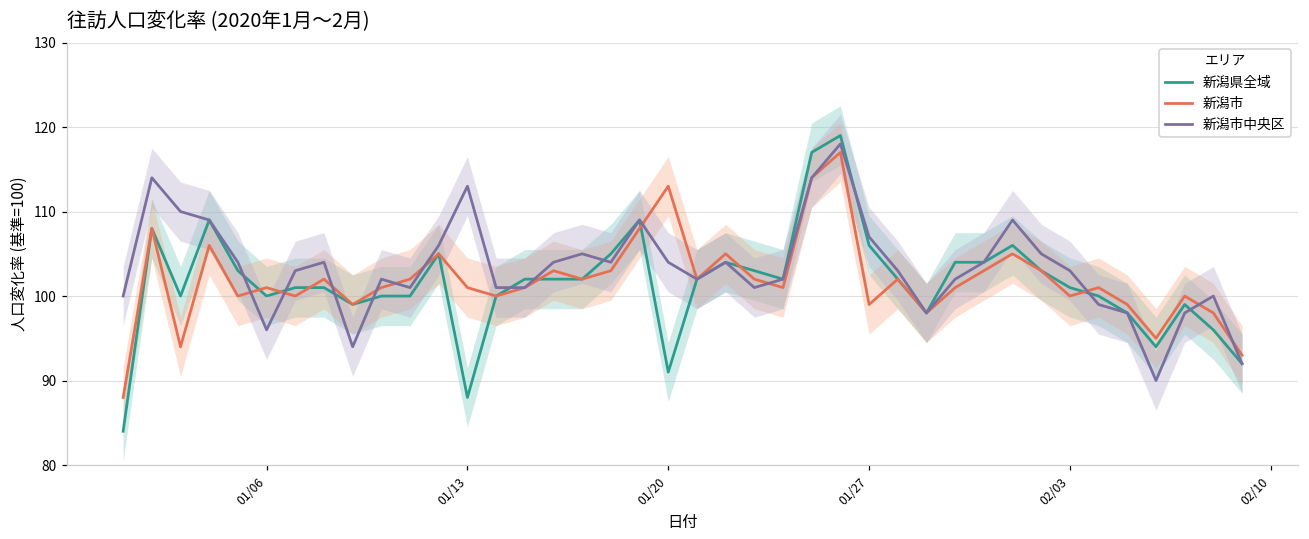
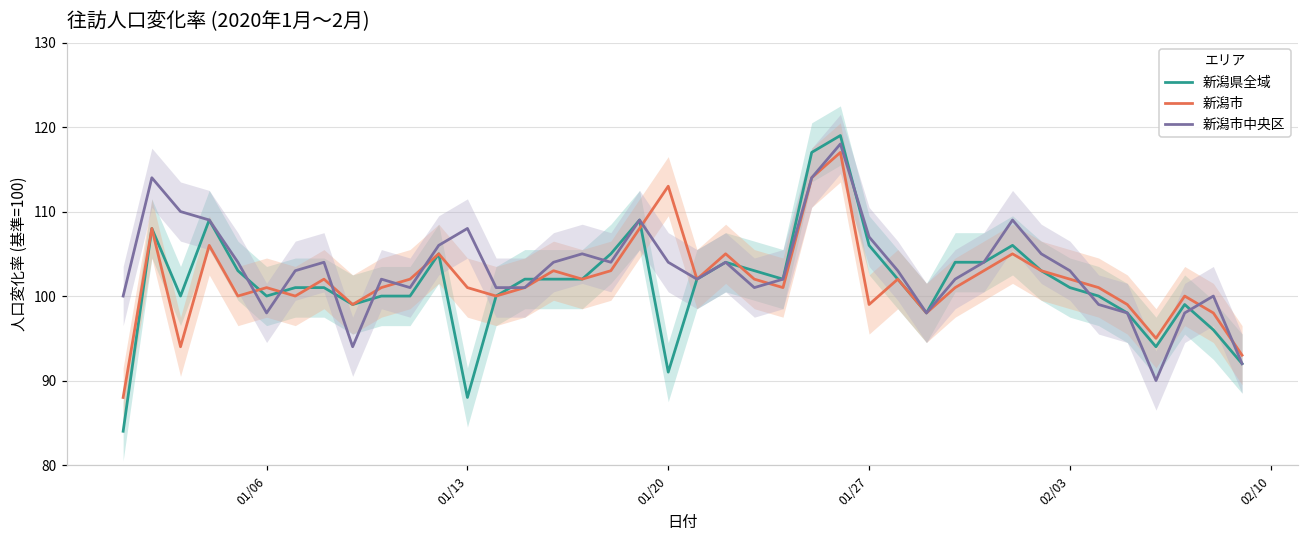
  {
    "新潟県全域": {
      "01/06": 100,
      "01/13": 88,
      "01/20": 91,
      "01/27": 106,
      "02/03": 101
    },
    "新潟市": {
      "01/06": 101,
      "01/13": 101,
      "01/20": 113,
      "01/27": 99,
-     "02/03": 100
+     "02/03": 102
    },
    "新潟市中央区": {
-     "01/06": 96,
-     "01/13": 113,
+     "01/06": 98,
+     "01/13": 108,
      "01/20": 104,
      "01/27": 107,
      "02/03": 103
    }
  }
